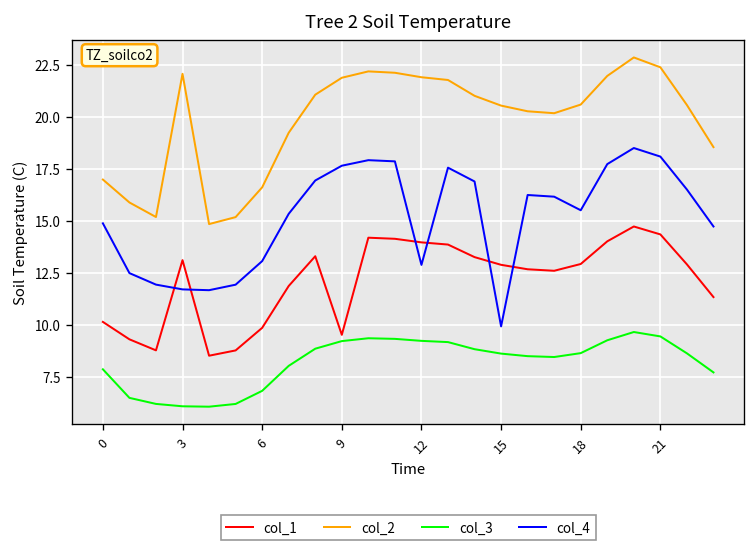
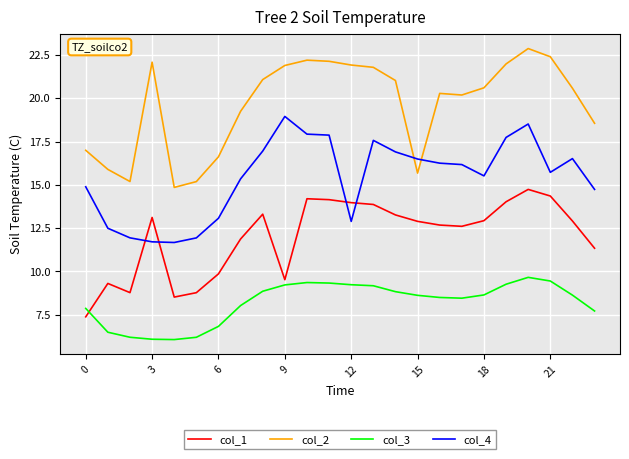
  {
    "col_1": {
-     "0": 10.1,
+     "0": 7.4,
      "3": 13.1,
      "6": 9.9,
      "9": 9.5,
      "12": 14.0,
      "15": 12.9,
      "18": 12.9,
      "21": 14.4
    },
    "col_2": {
      "0": 17.0,
      "3": 22.1,
      "6": 16.6,
      "9": 21.9,
      "12": 21.9,
-     "15": 20.5,
+     "15": 15.7,
      "18": 20.6,
      "21": 22.4
    },
    "col_3": {
      "0": 7.9,
      "3": 6.1,
      "6": 6.8,
      "9": 9.2,
      "12": 9.2,
      "15": 8.6,
      "18": 8.6,
      "21": 9.4
    },
    "col_4": {
      "0": 14.9,
      "3": 11.7,
      "6": 13.1,
-     "9": 17.7,
+     "9": 18.9,
      "12": 12.9,
-     "15": 9.9,
+     "15": 16.5,
      "18": 15.5,
-     "21": 18.1
+     "21": 15.7
    }
  }
